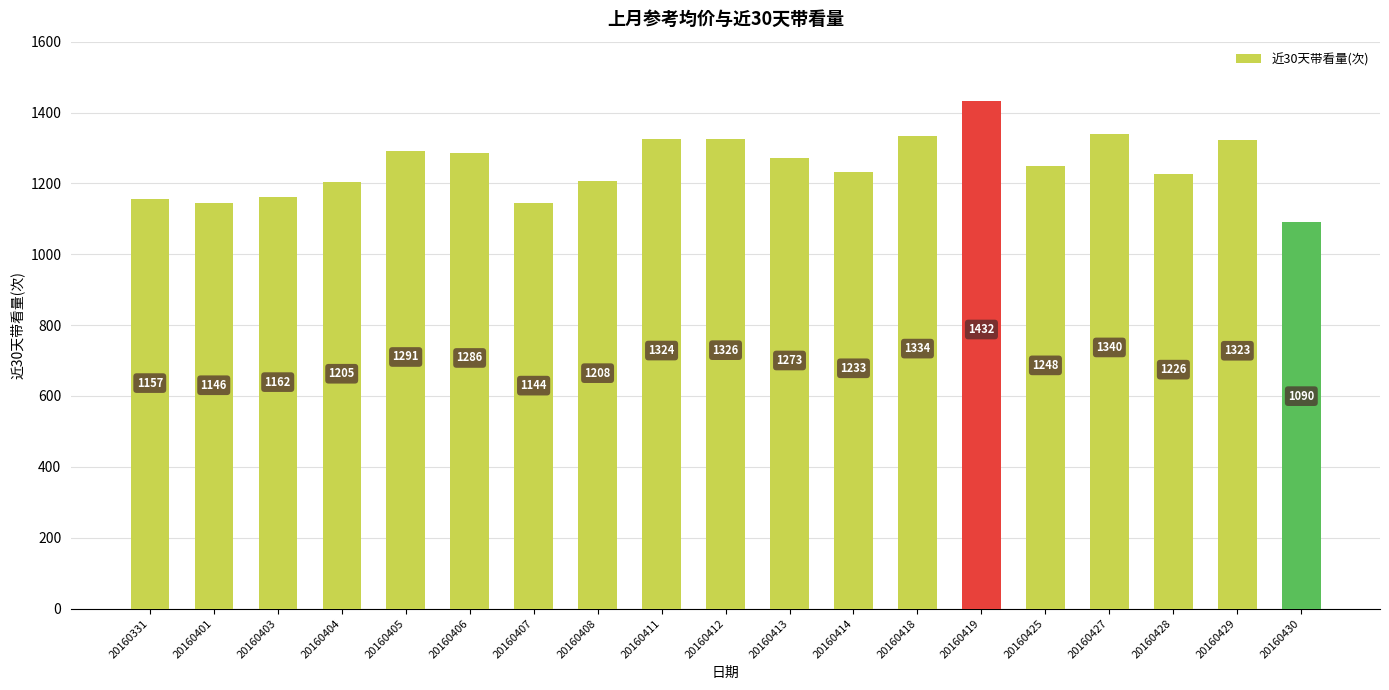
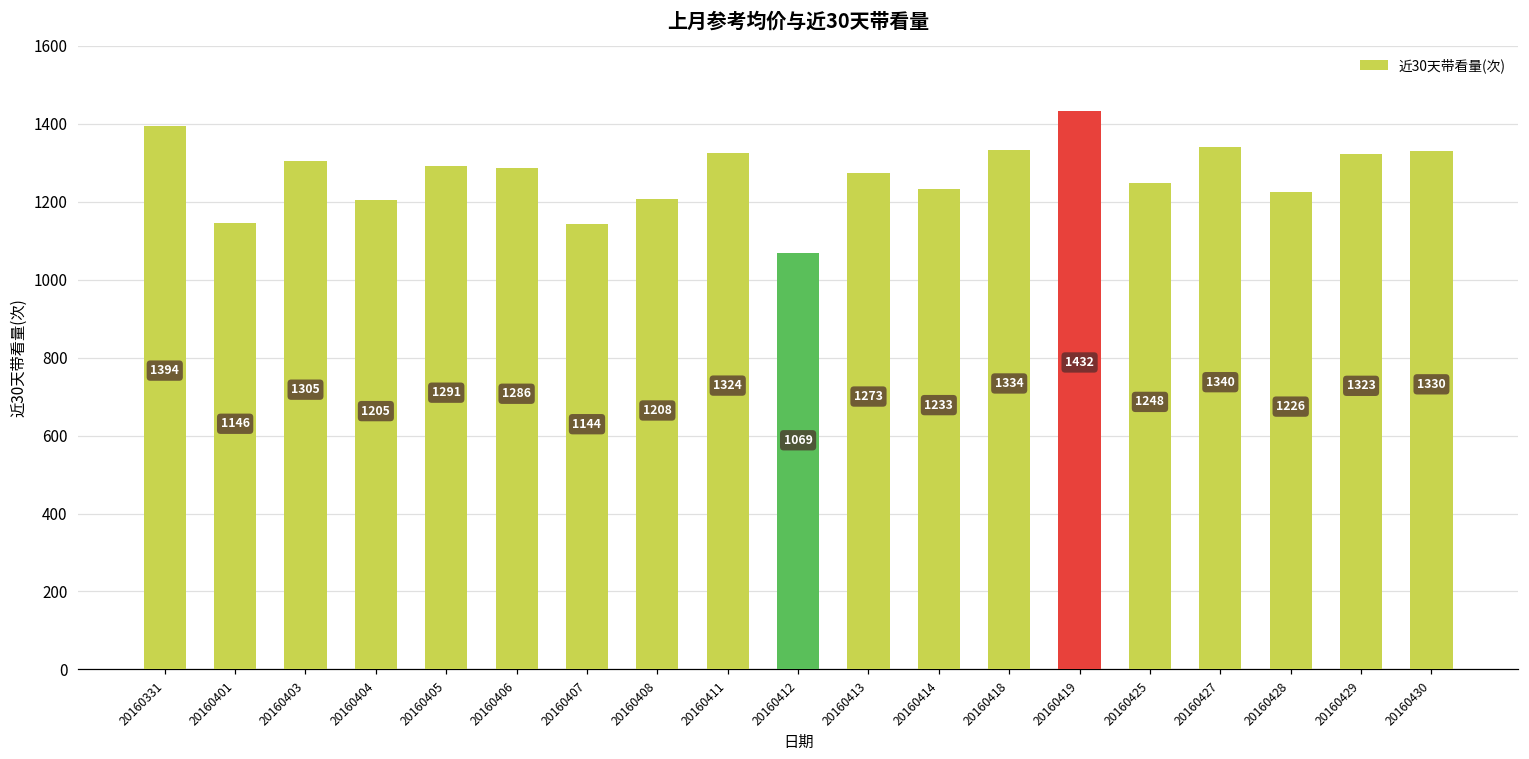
  {
-   "20160331": 1157,
-   "20160403": 1162,
-   "20160412": 1326,
-   "20160430": 1090
+   "20160331": 1394,
+   "20160403": 1305,
+   "20160412": 1069,
+   "20160430": 1330
  }
